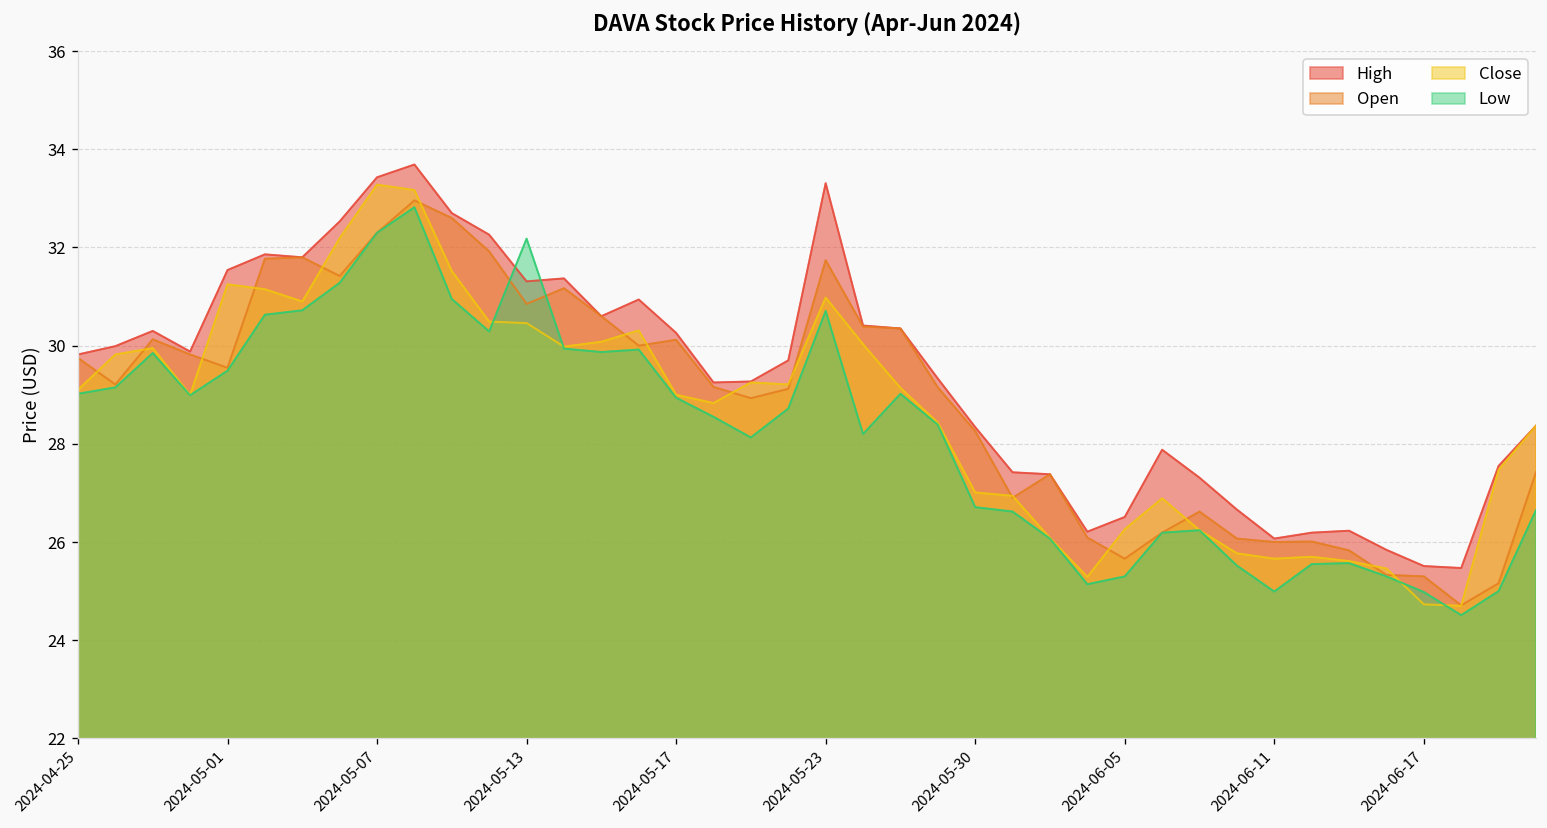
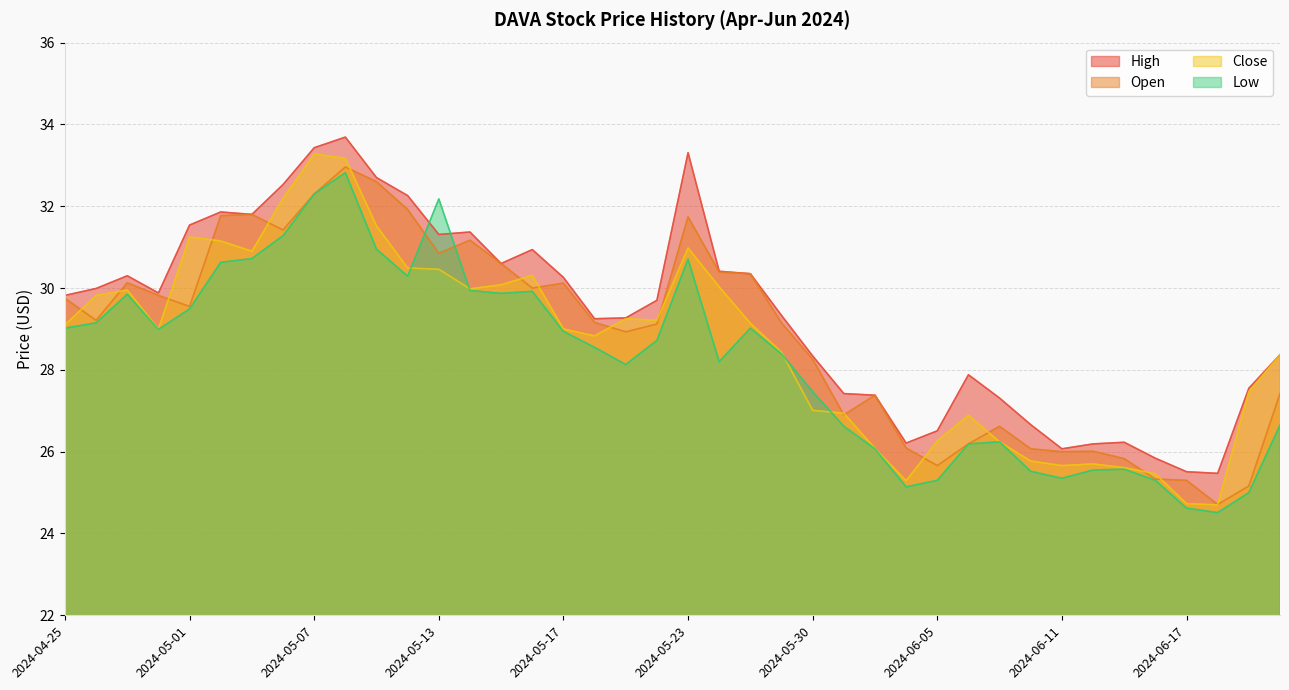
  {
    "Low": {
      "2024-04-25": 29.0,
      "2024-05-13": 32.2,
      "2024-05-23": 30.7,
-     "2024-05-30": 26.7,
+     "2024-05-30": 27.5,
      "2024-06-05": 25.3,
-     "2024-06-11": 25.0,
-     "2024-06-17": 25.0
+     "2024-06-11": 25.4,
+     "2024-06-17": 24.6
    }
  }
